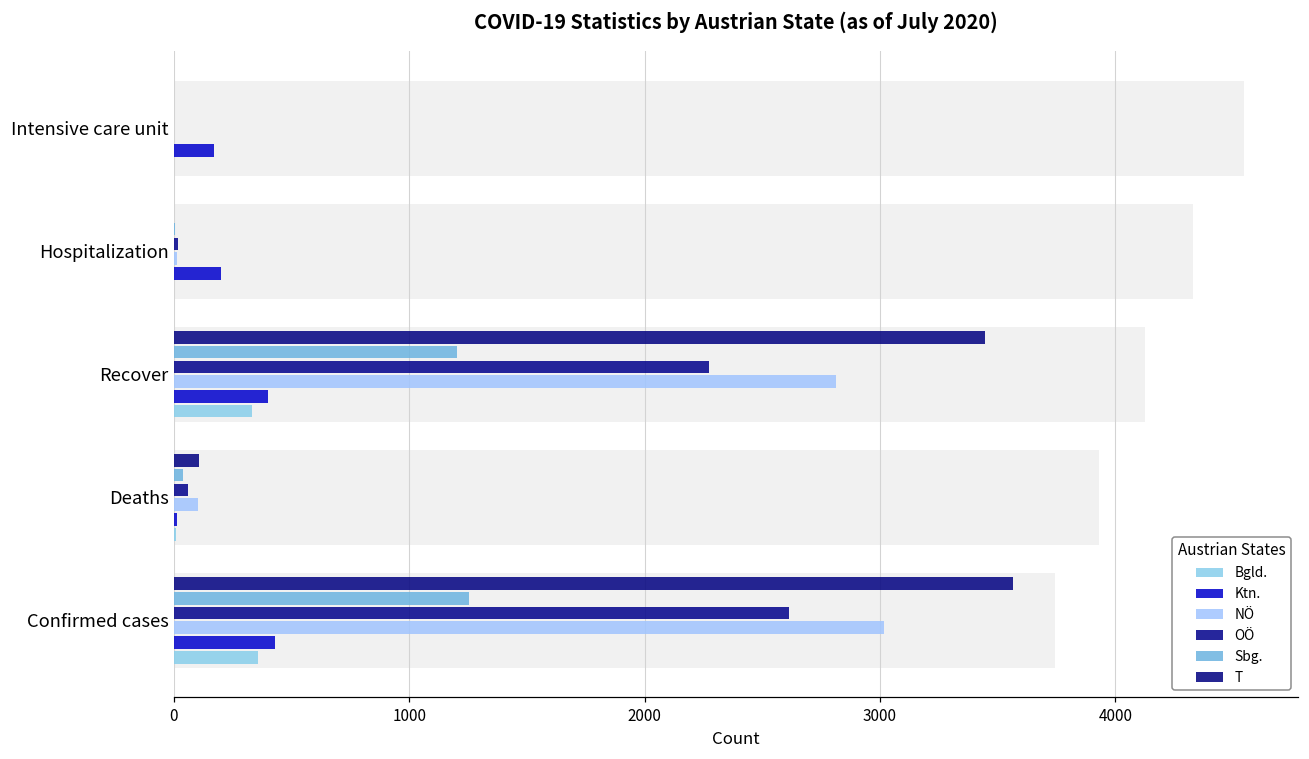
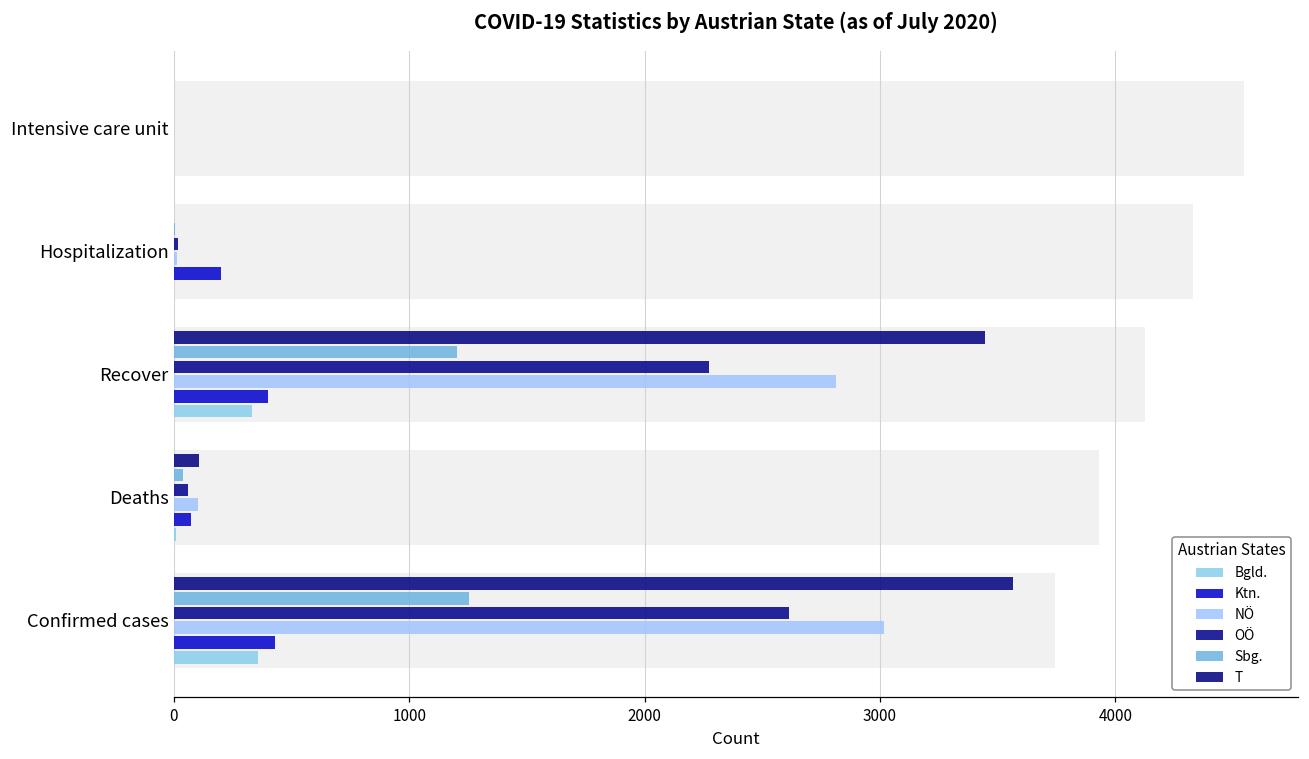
  {
    "Ktn.": {
-     "Intensive care unit": 170,
-     "Deaths": 10
+     "Intensive care unit": 0,
+     "Deaths": 70
    }
  }
